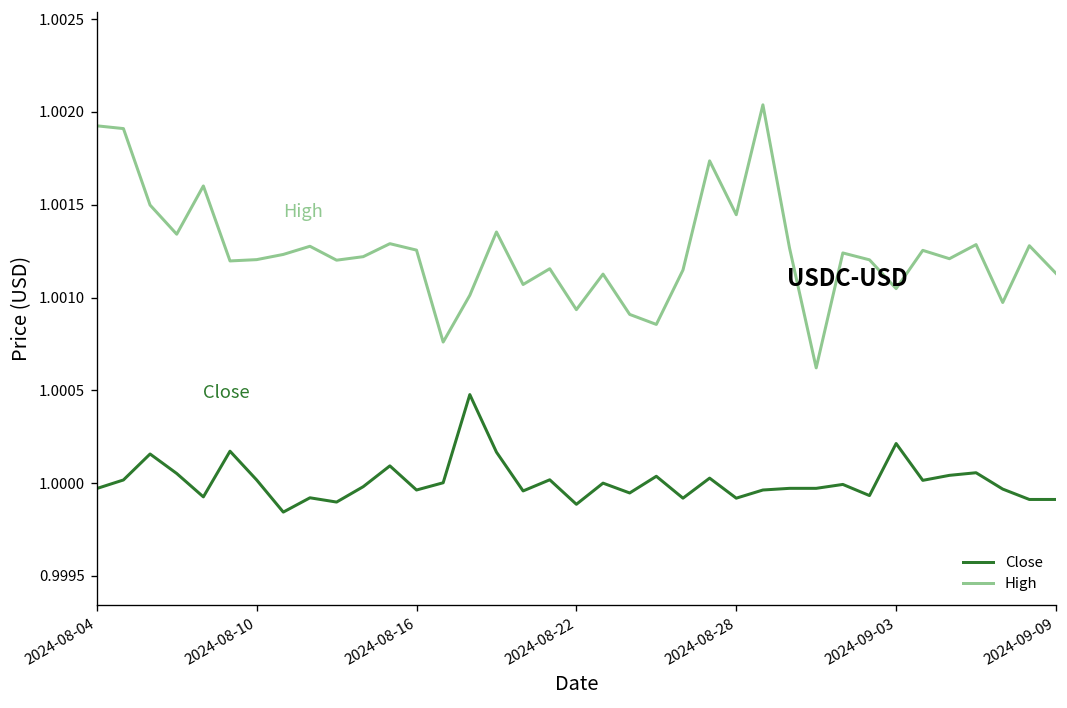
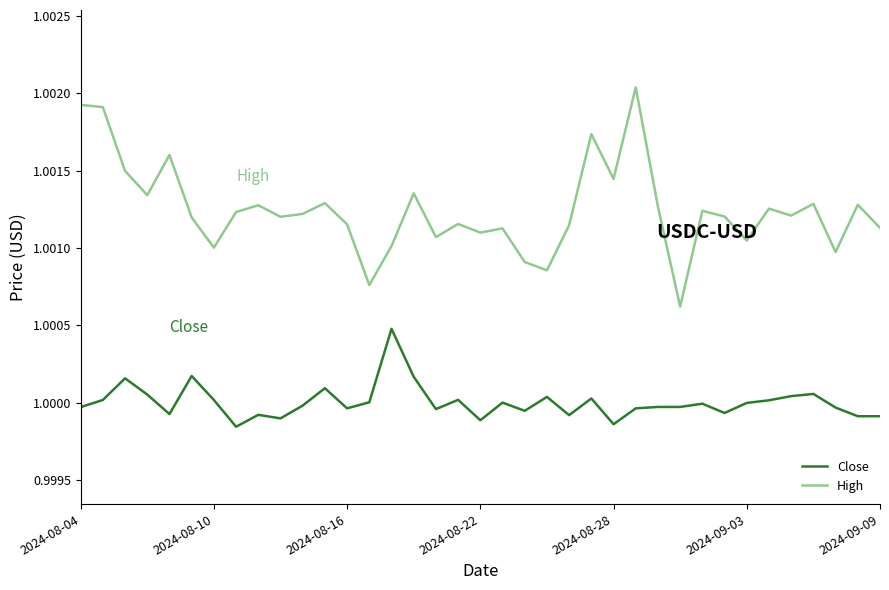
  {
    "Close": {
      "2024-08-04": 0.99997,
      "2024-08-10": 1.00002,
      "2024-08-16": 0.99996,
      "2024-08-22": 0.99989,
-     "2024-08-28": 0.99992,
-     "2024-09-03": 1.00021,
+     "2024-08-28": 0.99986,
+     "2024-09-03": 1.00000,
      "2024-09-09": 0.99991
    },
    "High": {
      "2024-08-04": 1.00192,
-     "2024-08-10": 1.00120,
-     "2024-08-16": 1.00126,
-     "2024-08-22": 1.00093,
+     "2024-08-10": 1.00100,
+     "2024-08-16": 1.00115,
+     "2024-08-22": 1.00110,
      "2024-08-28": 1.00145,
      "2024-09-03": 1.00105,
      "2024-09-09": 1.00113
    }
  }
